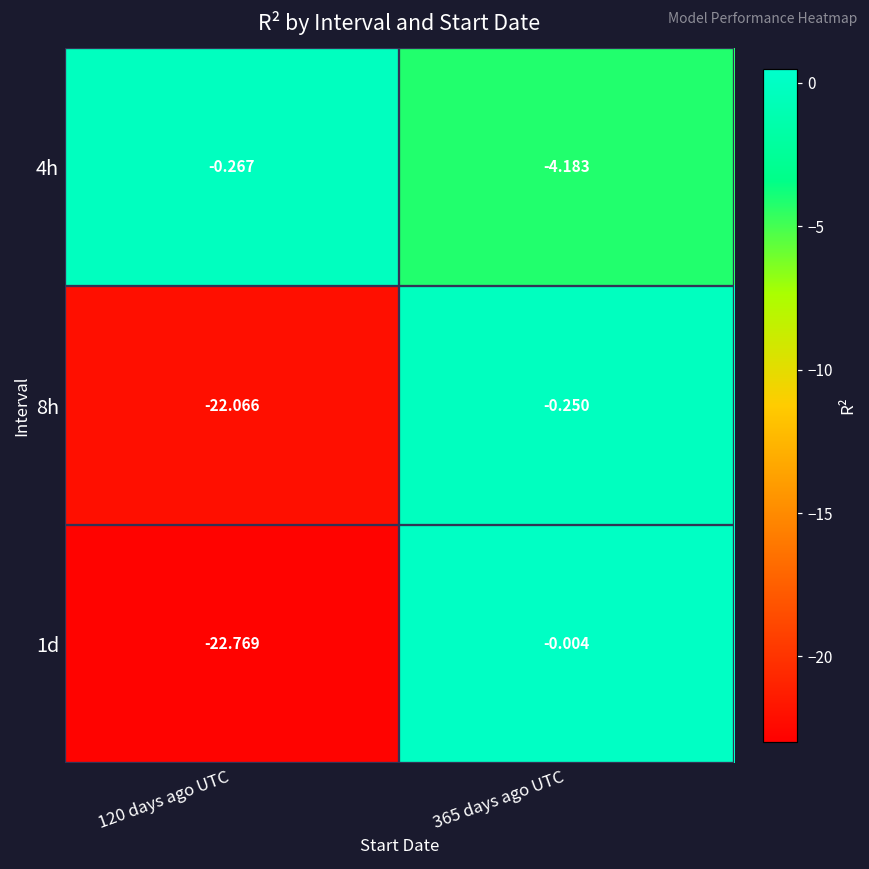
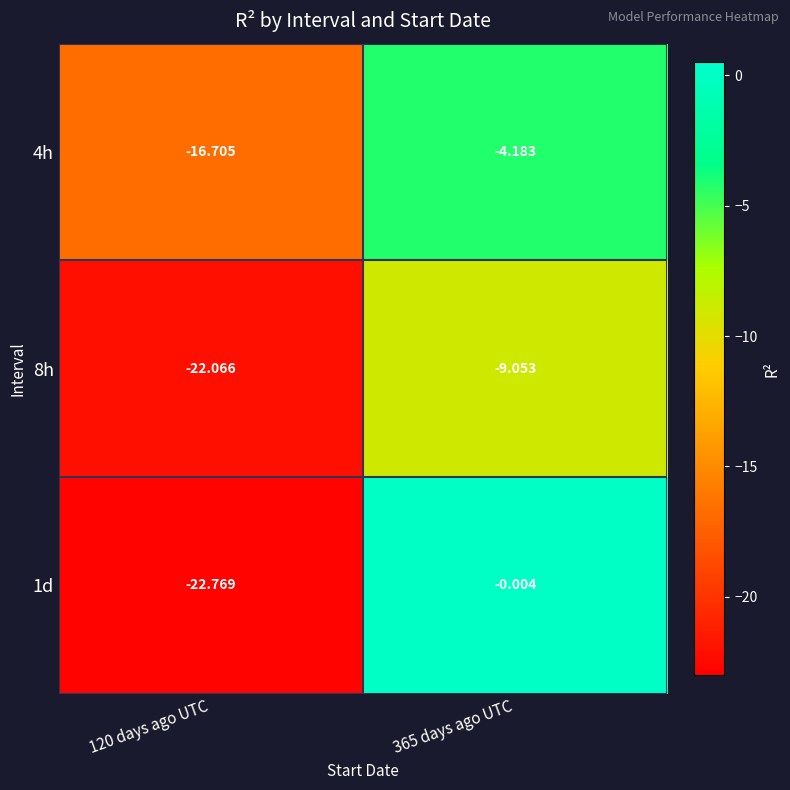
  {
    "4h": {
-     "120 days ago UTC": -0.267,
+     "120 days ago UTC": -16.705,
      "365 days ago UTC": -4.183
    },
    "8h": {
      "120 days ago UTC": -22.066,
-     "365 days ago UTC": -0.250
+     "365 days ago UTC": -9.053
    },
    "1d": {
      "120 days ago UTC": -22.769,
      "365 days ago UTC": -0.004
    }
  }
